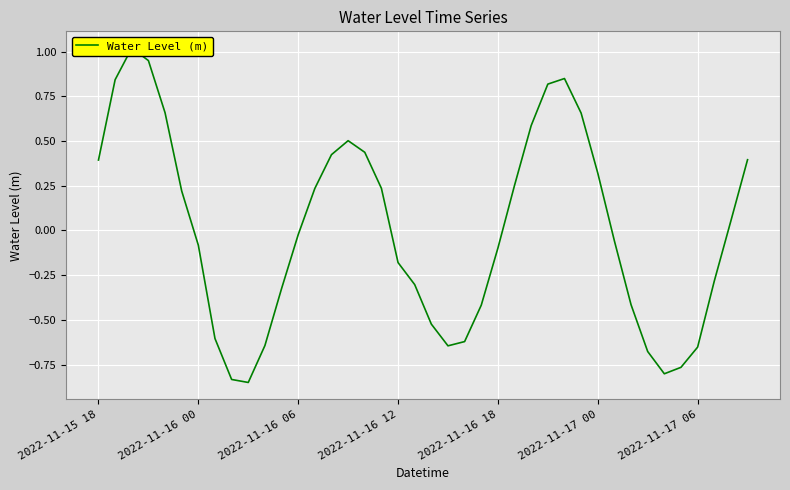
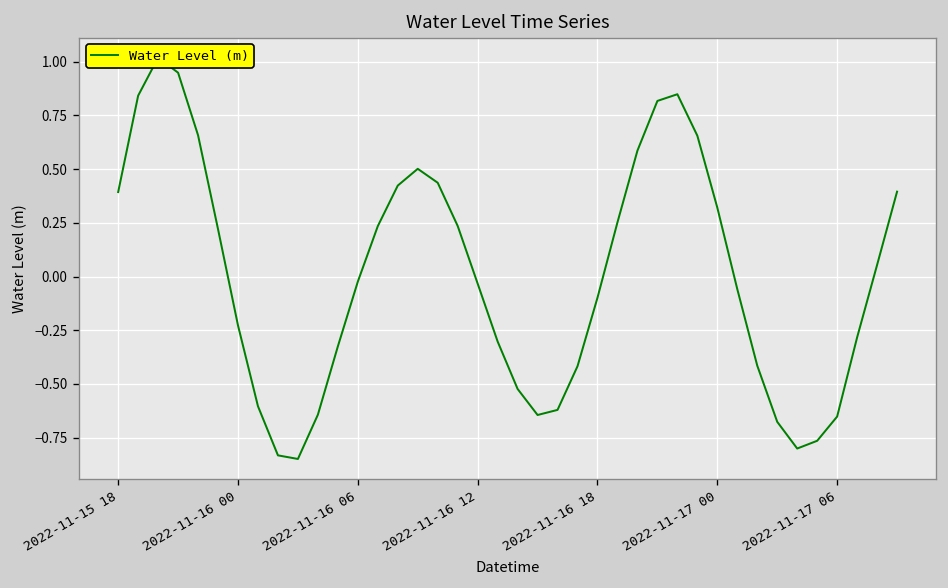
  {
    "2022-11-15 18": 0.39,
-   "2022-11-16 00": -0.08,
+   "2022-11-16 00": -0.23,
    "2022-11-16 06": -0.02,
-   "2022-11-16 12": -0.18,
+   "2022-11-16 12": -0.03,
    "2022-11-16 18": -0.10,
    "2022-11-17 00": 0.32,
    "2022-11-17 06": -0.65
  }
